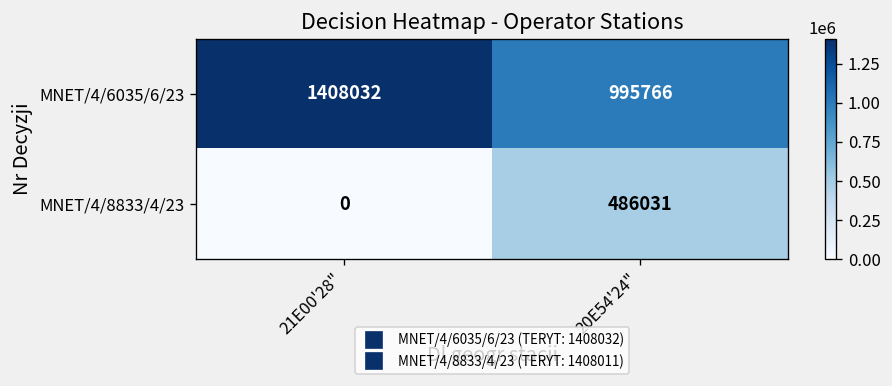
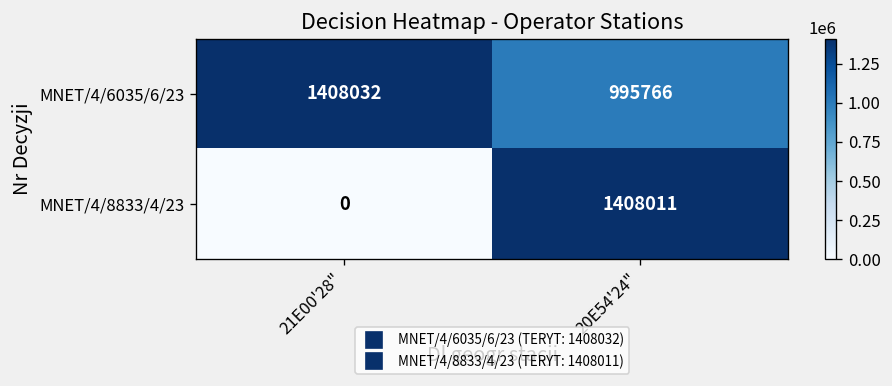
  {
    "MNET/4/6035/6/23": {
      "21E00'28\"": 1408032,
      "20E54'24\"": 995766
    },
    "MNET/4/8833/4/23": {
      "21E00'28\"": 0,
-     "20E54'24\"": 486031
+     "20E54'24\"": 1408011
    }
  }
